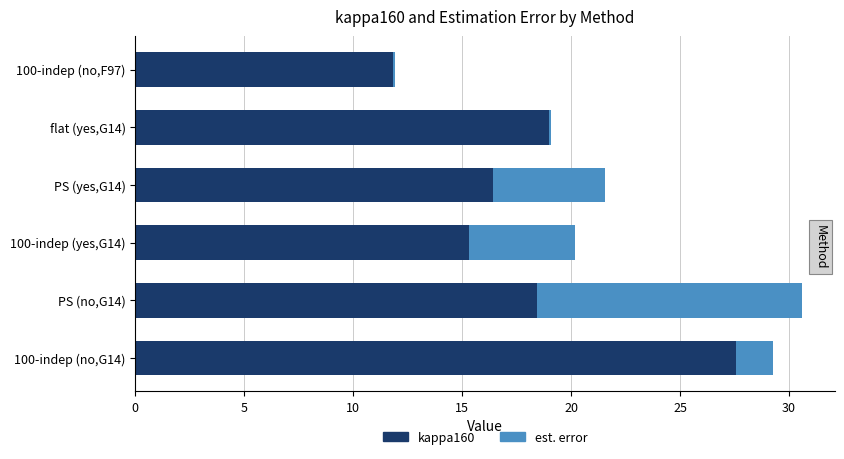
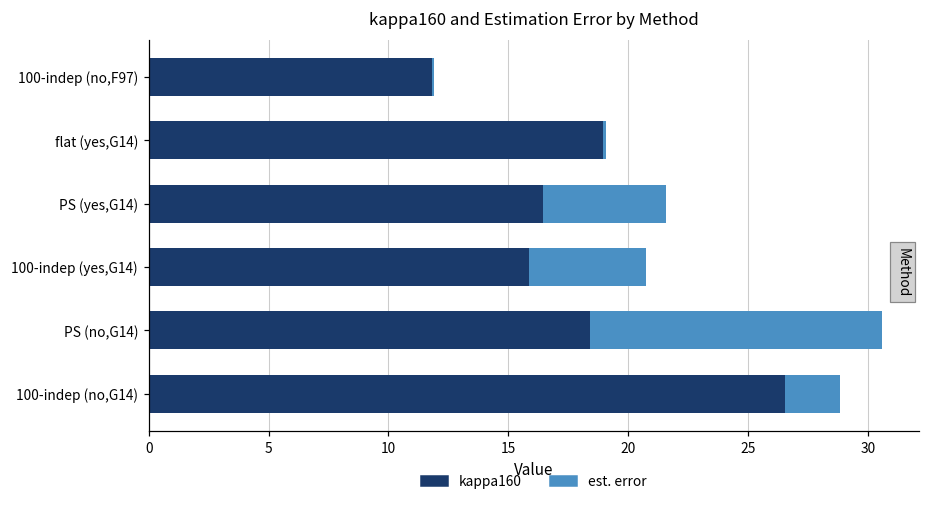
  {
    "kappa160": {
      "100-indep (no,F97)": 11.8,
      "flat (yes,G14)": 19.0,
      "PS (yes,G14)": 16.4,
-     "100-indep (yes,G14)": 15.3,
+     "100-indep (yes,G14)": 15.9,
      "PS (no,G14)": 18.4,
-     "100-indep (no,G14)": 27.6
+     "100-indep (no,G14)": 26.5
    },
    "est. error": {
      "PS (yes,G14)": 5.1,
      "100-indep (yes,G14)": 4.9,
      "PS (no,G14)": 12.2,
-     "100-indep (no,G14)": 1.7
+     "100-indep (no,G14)": 2.3
    }
  }
